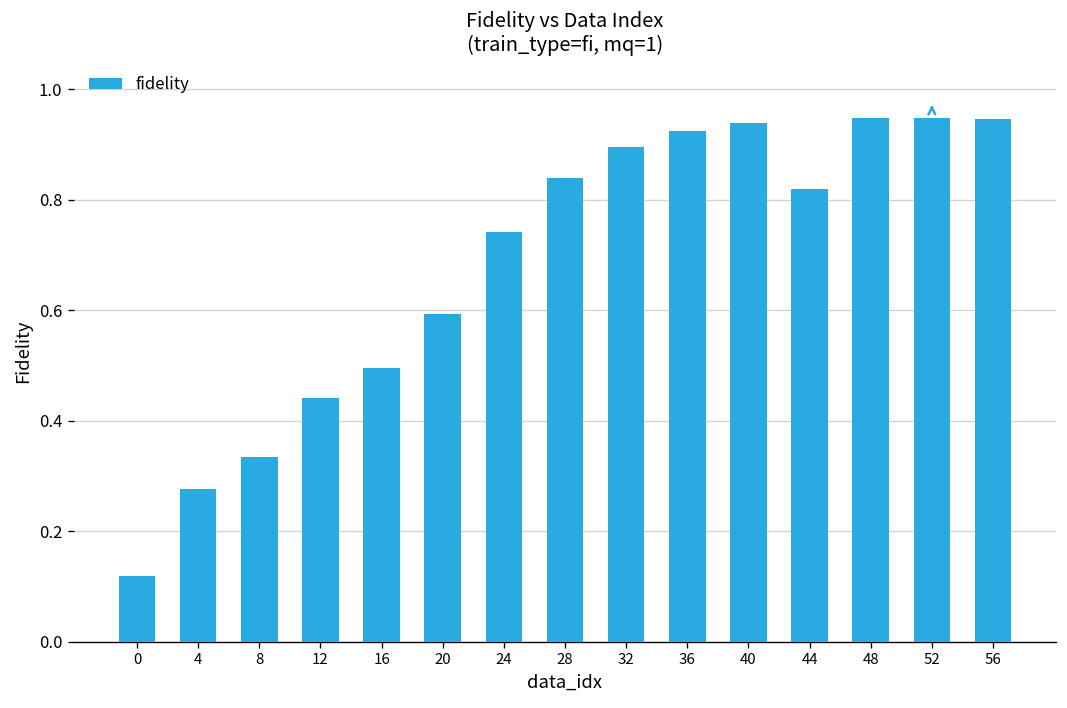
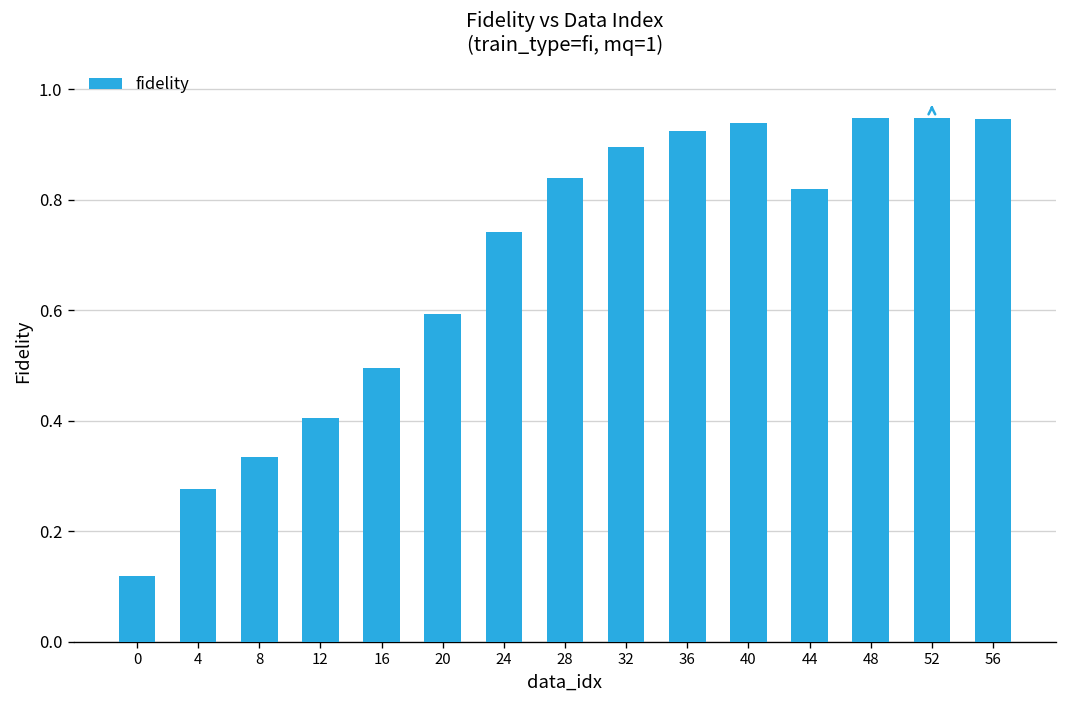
  {
    "0": 0.12,
    "4": 0.28,
    "8": 0.33,
-   "12": 0.44,
+   "12": 0.41,
    "16": 0.50,
    "20": 0.59,
    "24": 0.74,
    "28": 0.84,
    "32": 0.90,
    "36": 0.92,
    "40": 0.94,
    "44": 0.82,
    "48": 0.95,
    "52": 0.95,
    "56": 0.95
  }
